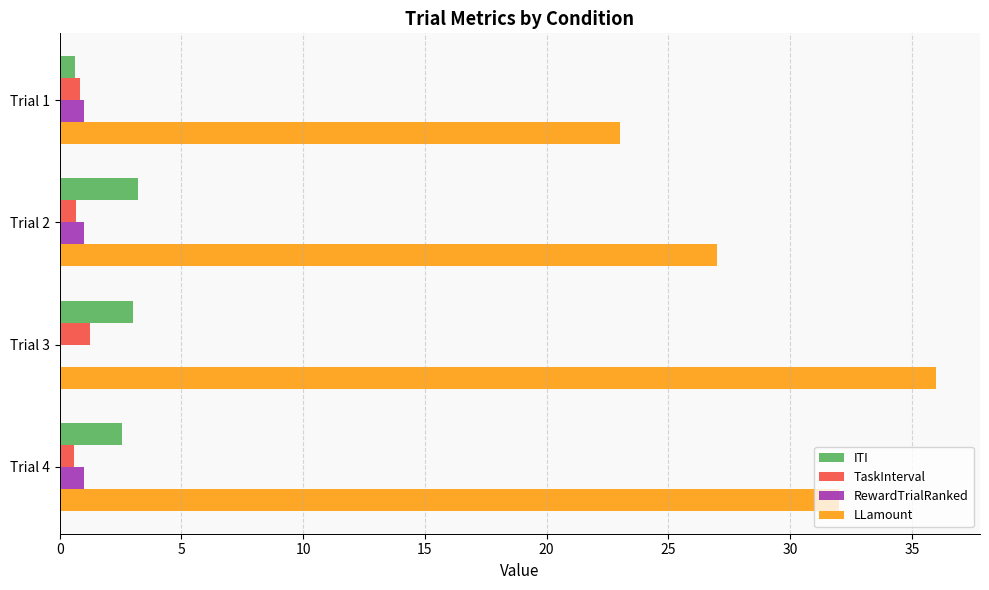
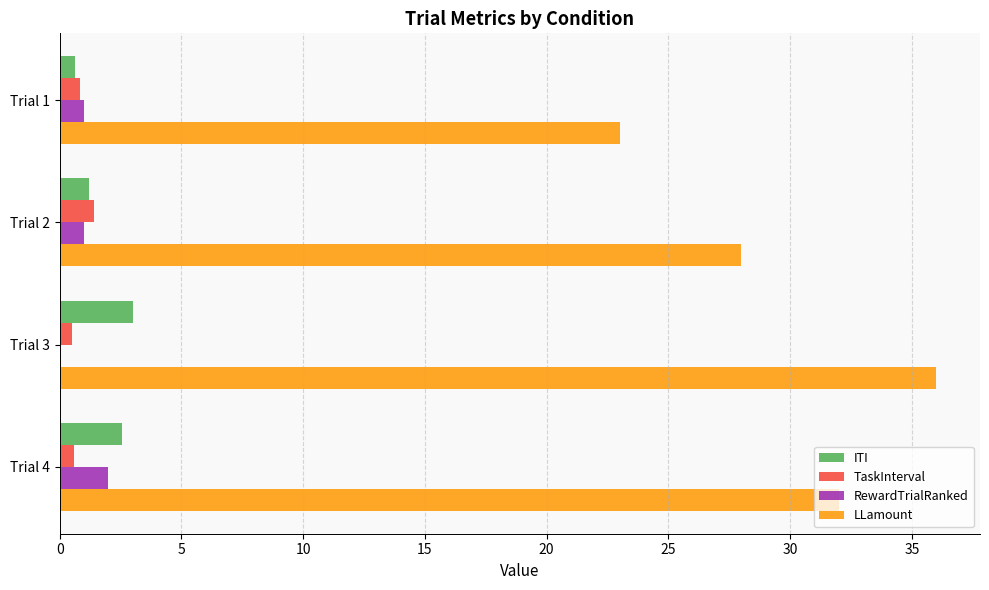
  {
    "ITI": {
      "Trial 1": 0.6,
-     "Trial 2": 3.2,
+     "Trial 2": 1.2,
      "Trial 3": 3.0,
      "Trial 4": 2.6
    },
    "TaskInterval": {
      "Trial 1": 0.8,
-     "Trial 2": 0.7,
-     "Trial 3": 1.3,
+     "Trial 2": 1.4,
+     "Trial 3": 0.5,
      "Trial 4": 0.6
    },
    "RewardTrialRanked": {
      "Trial 1": 1,
      "Trial 2": 1,
      "Trial 3": 0,
-     "Trial 4": 1
+     "Trial 4": 2
    },
    "LLamount": {
      "Trial 1": 23,
-     "Trial 2": 27,
+     "Trial 2": 28,
      "Trial 3": 36
    }
  }
